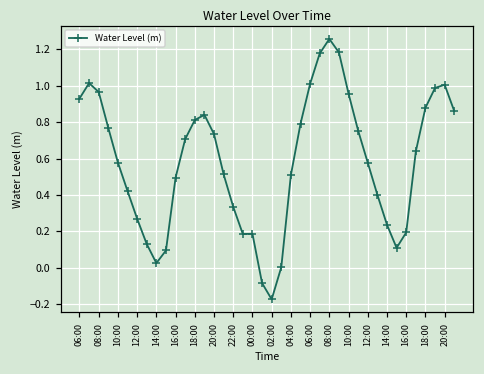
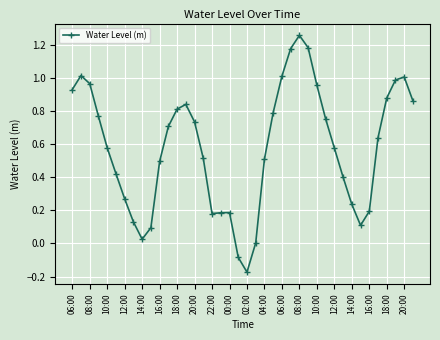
  {
-   "22:00": 0.33,
+   "22:00": 0.18,
    "00:00": 0.19,
    "02:00": -0.17,
    "04:00": 0.51
  }
